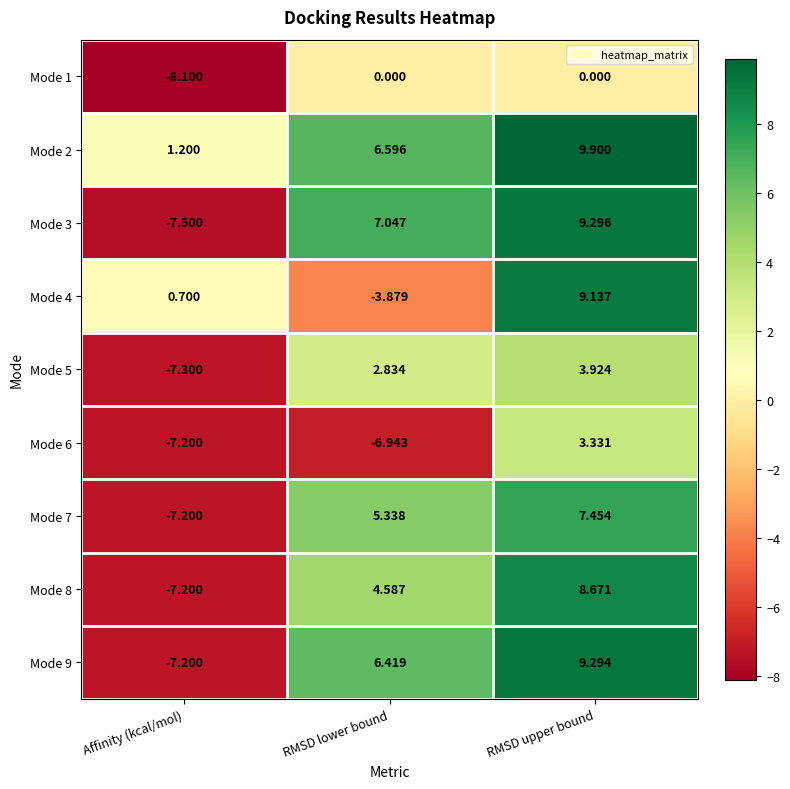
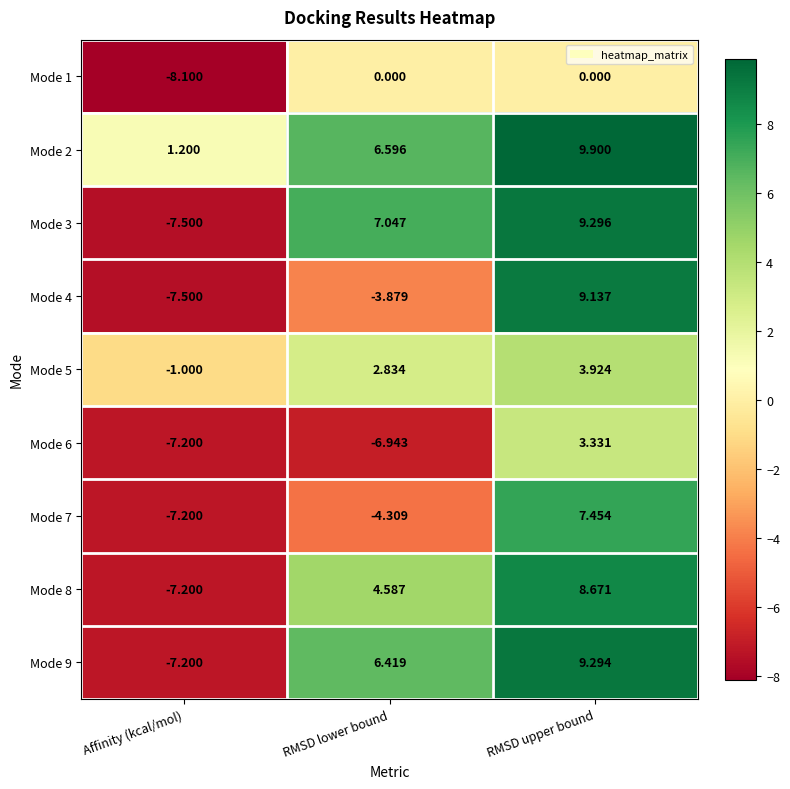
  {
    "Mode 1": {
      "Affinity (kcal/mol)": -8.100,
      "RMSD lower bound": 0.000,
      "RMSD upper bound": 0.000
    },
    "Mode 2": {
      "Affinity (kcal/mol)": 1.200,
      "RMSD lower bound": 6.596,
      "RMSD upper bound": 9.900
    },
    "Mode 3": {
      "Affinity (kcal/mol)": -7.500,
      "RMSD lower bound": 7.047,
      "RMSD upper bound": 9.296
    },
    "Mode 4": {
-     "Affinity (kcal/mol)": 0.700,
+     "Affinity (kcal/mol)": -7.500,
      "RMSD lower bound": -3.879,
      "RMSD upper bound": 9.137
    },
    "Mode 5": {
-     "Affinity (kcal/mol)": -7.300,
+     "Affinity (kcal/mol)": -1.000,
      "RMSD lower bound": 2.834,
      "RMSD upper bound": 3.924
    },
    "Mode 6": {
      "Affinity (kcal/mol)": -7.200,
      "RMSD lower bound": -6.943,
      "RMSD upper bound": 3.331
    },
    "Mode 7": {
      "Affinity (kcal/mol)": -7.200,
-     "RMSD lower bound": 5.338,
+     "RMSD lower bound": -4.309,
      "RMSD upper bound": 7.454
    },
    "Mode 8": {
      "Affinity (kcal/mol)": -7.200,
      "RMSD lower bound": 4.587,
      "RMSD upper bound": 8.671
    },
    "Mode 9": {
      "Affinity (kcal/mol)": -7.200,
      "RMSD lower bound": 6.419,
      "RMSD upper bound": 9.294
    }
  }
